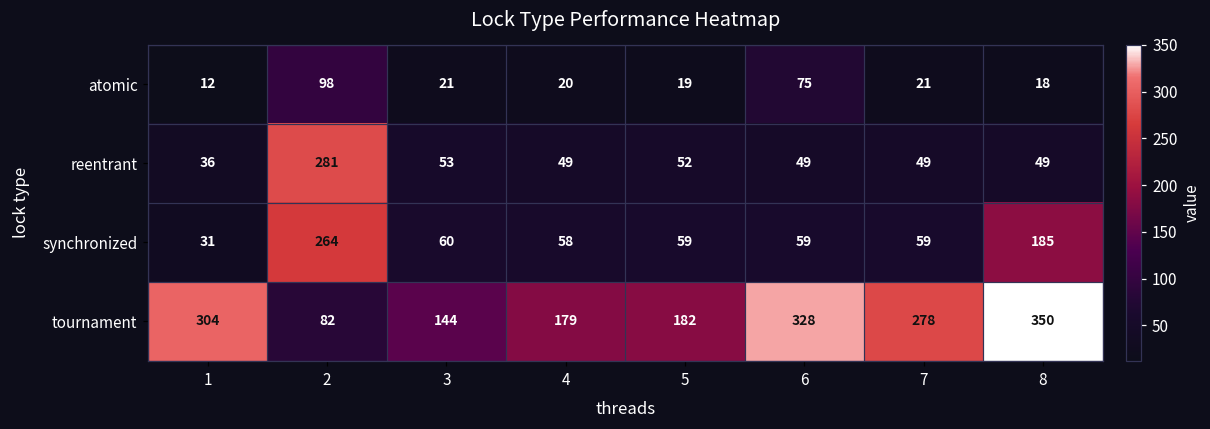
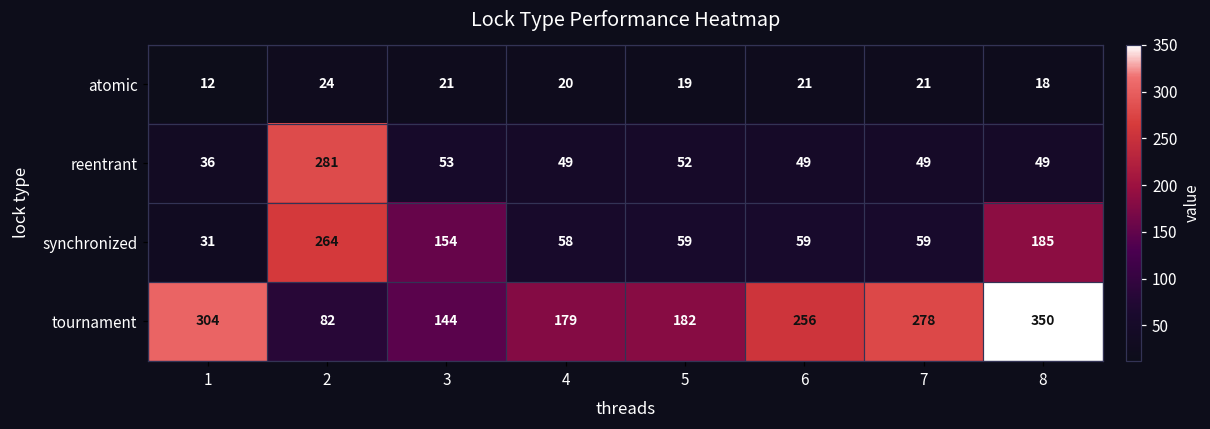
  {
    "atomic": {
      "1": 12,
-     "2": 98,
+     "2": 24,
      "3": 21,
      "4": 20,
      "5": 19,
-     "6": 75,
+     "6": 21,
      "7": 21,
      "8": 18
    },
    "reentrant": {
      "1": 36,
      "2": 281,
      "3": 53,
      "4": 49,
      "5": 52,
      "6": 49,
      "7": 49,
      "8": 49
    },
    "synchronized": {
      "1": 31,
      "2": 264,
-     "3": 60,
+     "3": 154,
      "4": 58,
      "5": 59,
      "6": 59,
      "7": 59,
      "8": 185
    },
    "tournament": {
      "1": 304,
      "2": 82,
      "3": 144,
      "4": 179,
      "5": 182,
-     "6": 328,
+     "6": 256,
      "7": 278,
      "8": 350
    }
  }
